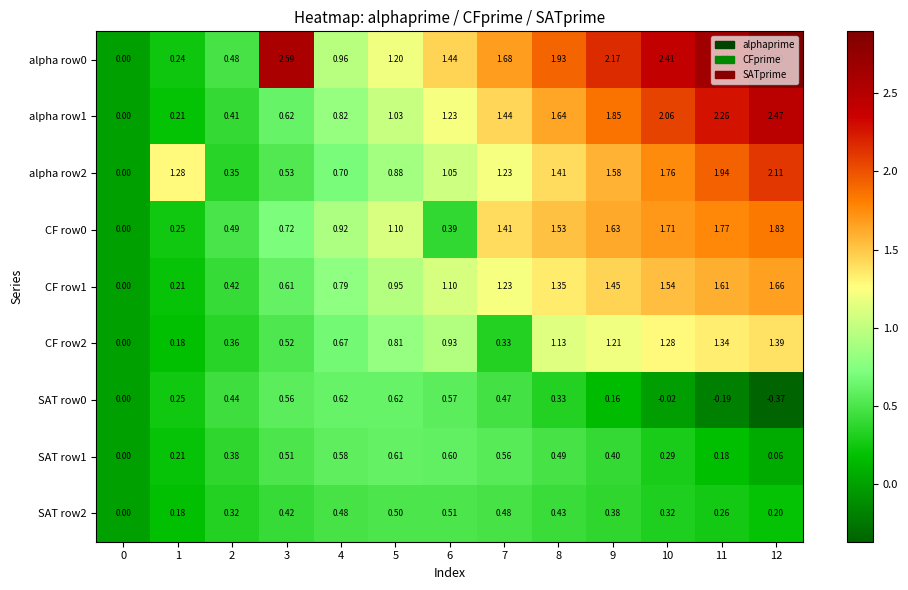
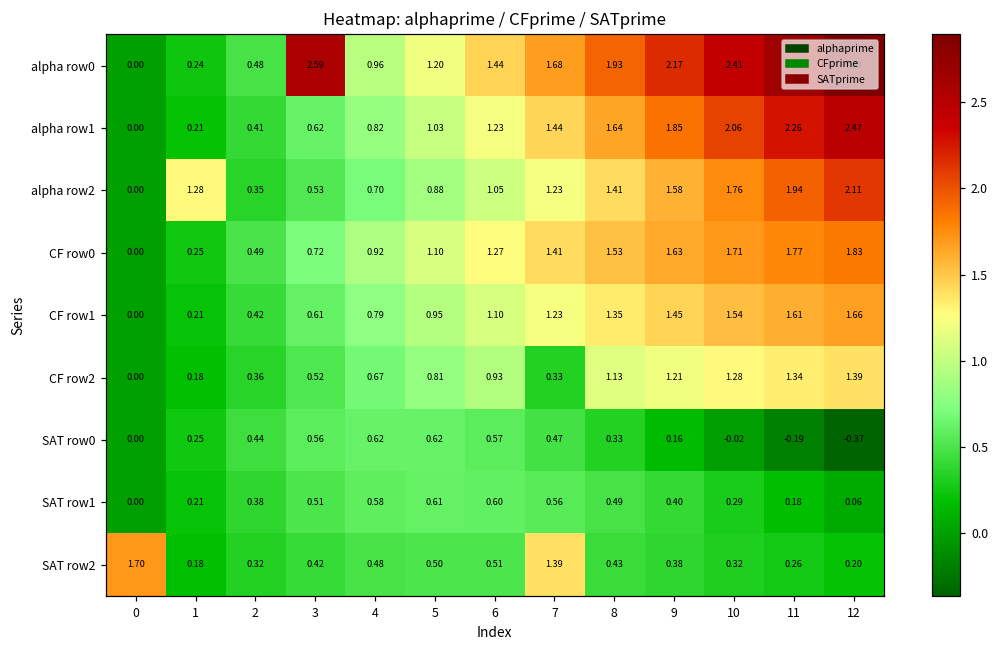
  {
    "alpha row0": {
      "0": 0.00,
      "1": 0.24,
      "2": 0.48,
      "3": 2.59,
      "4": 0.96,
      "5": 1.20,
      "6": 1.44,
      "7": 1.68,
      "8": 1.93,
      "9": 2.17,
      "10": 2.41
    },
    "alpha row1": {
      "0": 0.00,
      "1": 0.21,
      "2": 0.41,
      "3": 0.62,
      "4": 0.82,
      "5": 1.03,
      "6": 1.23,
      "7": 1.44,
      "8": 1.64,
      "9": 1.85,
      "10": 2.06,
      "11": 2.26,
      "12": 2.47
    },
    "alpha row2": {
      "0": 0.00,
      "1": 1.28,
      "2": 0.35,
      "3": 0.53,
      "4": 0.70,
      "5": 0.88,
      "6": 1.05,
      "7": 1.23,
      "8": 1.41,
      "9": 1.58,
      "10": 1.76,
      "11": 1.94,
      "12": 2.11
    },
    "CF row0": {
      "0": 0.00,
      "1": 0.25,
      "2": 0.49,
      "3": 0.72,
      "4": 0.92,
      "5": 1.10,
-     "6": 0.39,
+     "6": 1.27,
      "7": 1.41,
      "8": 1.53,
      "9": 1.63,
      "10": 1.71,
      "11": 1.77,
      "12": 1.83
    },
    "CF row1": {
      "0": 0.00,
      "1": 0.21,
      "2": 0.42,
      "3": 0.61,
      "4": 0.79,
      "5": 0.95,
      "6": 1.10,
      "7": 1.23,
      "8": 1.35,
      "9": 1.45,
      "10": 1.54,
      "11": 1.61,
      "12": 1.66
    },
    "CF row2": {
      "0": 0.00,
      "1": 0.18,
      "2": 0.36,
      "3": 0.52,
      "4": 0.67,
      "5": 0.81,
      "6": 0.93,
      "7": 0.33,
      "8": 1.13,
      "9": 1.21,
      "10": 1.28,
      "11": 1.34,
      "12": 1.39
    },
    "SAT row0": {
      "0": 0.00,
      "1": 0.25,
      "2": 0.44,
      "3": 0.56,
      "4": 0.62,
      "5": 0.62,
      "6": 0.57,
      "7": 0.47,
      "8": 0.33,
      "9": 0.16,
      "10": -0.02,
      "11": -0.19,
      "12": -0.37
    },
    "SAT row1": {
      "0": 0.00,
      "1": 0.21,
      "2": 0.38,
      "3": 0.51,
      "4": 0.58,
      "5": 0.61,
      "6": 0.60,
      "7": 0.56,
      "8": 0.49,
      "9": 0.40,
      "10": 0.29,
      "11": 0.18,
      "12": 0.06
    },
    "SAT row2": {
-     "0": 0.00,
+     "0": 1.70,
      "1": 0.18,
      "2": 0.32,
      "3": 0.42,
      "4": 0.48,
      "5": 0.50,
      "6": 0.51,
-     "7": 0.48,
+     "7": 1.39,
      "8": 0.43,
      "9": 0.38,
      "10": 0.32,
      "11": 0.26,
      "12": 0.20
    }
  }
